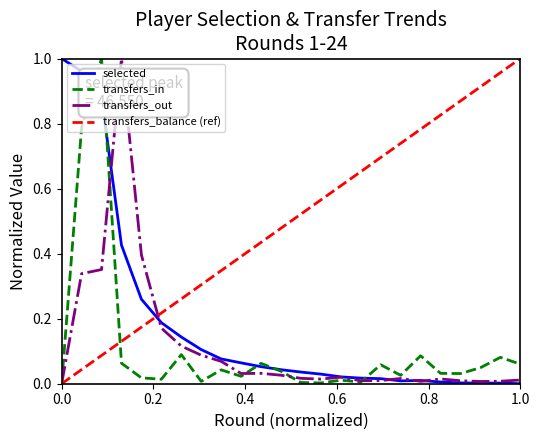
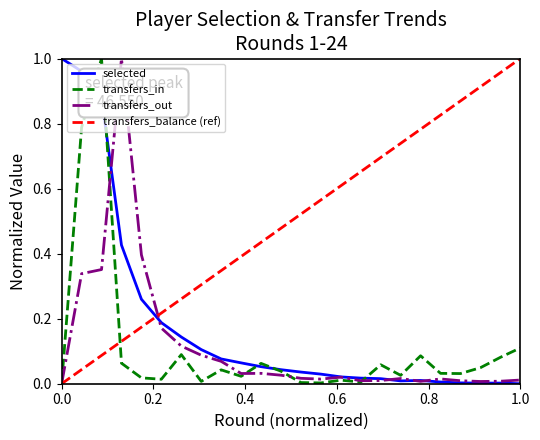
  {
    "selected": {
      "0.0": 1.00,
      "1.0": 0.00
    },
    "transfers_in": {
-     "1.0": 0.06
+     "1.0": 0.11
    },
    "transfers_out": {
      "1.0": 0.01
    },
    "transfers_balance (ref)": {
      "1.0": 1.00
    }
  }
